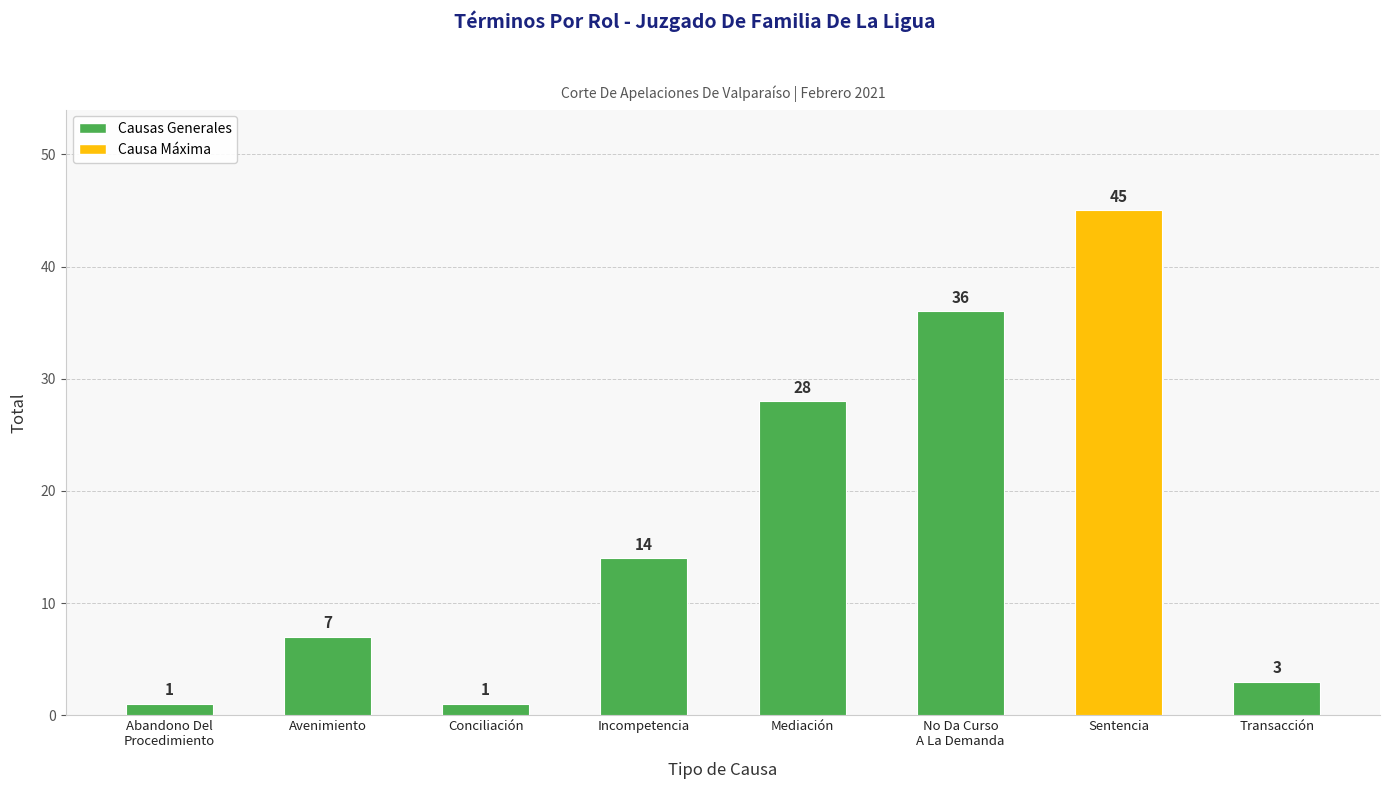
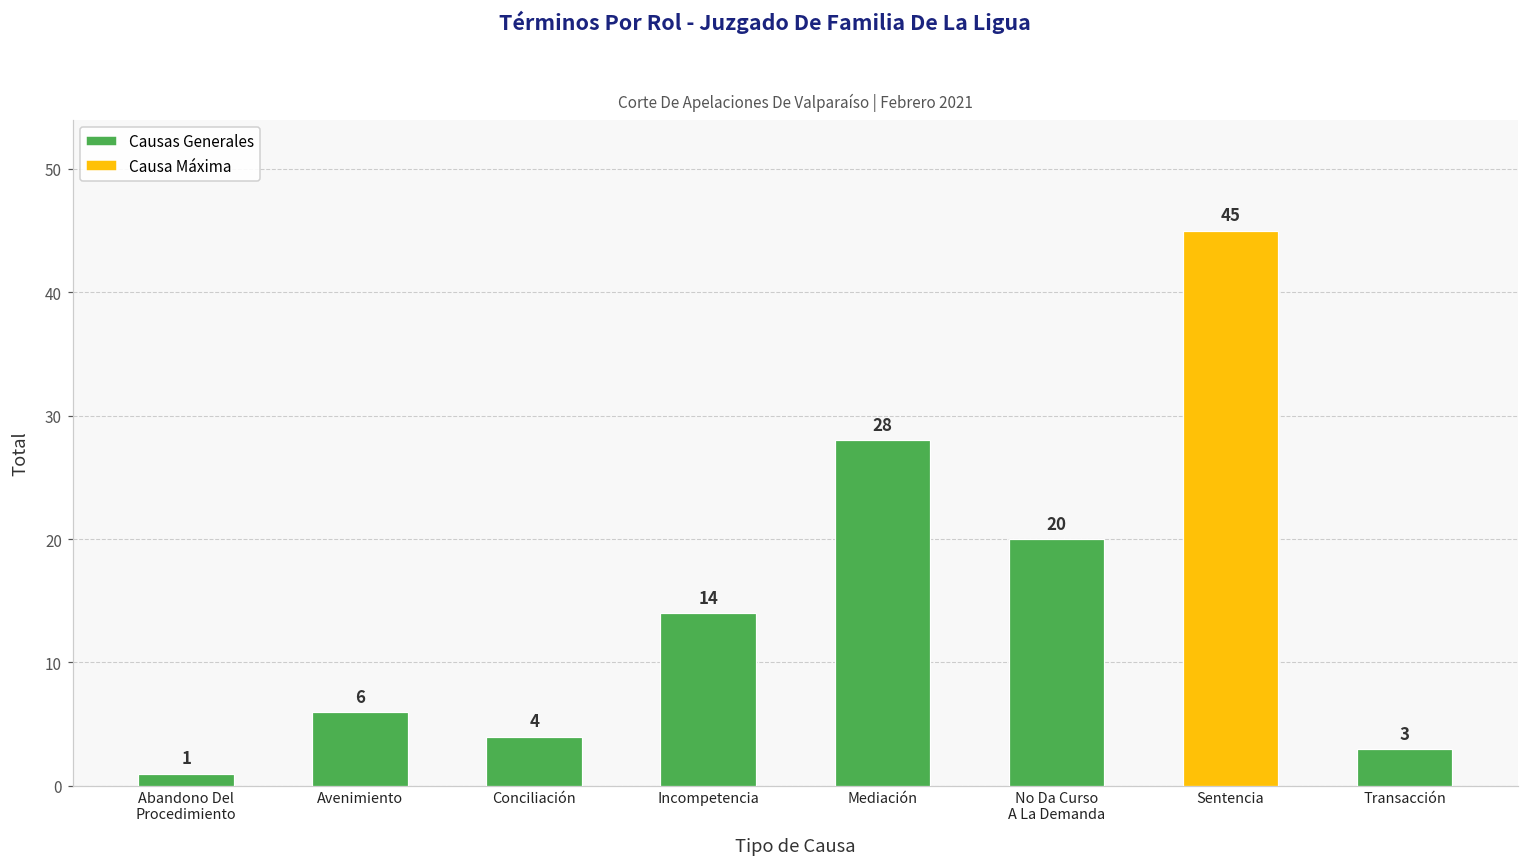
  {
    "Abandono Del Procedimiento": 1,
-   "Avenimiento": 7,
-   "Conciliación": 1,
+   "Avenimiento": 6,
+   "Conciliación": 4,
    "Incompetencia": 14,
    "Mediación": 28,
-   "No Da Curso A La Demanda": 36,
+   "No Da Curso A La Demanda": 20,
    "Sentencia": 45,
    "Transacción": 3
  }
